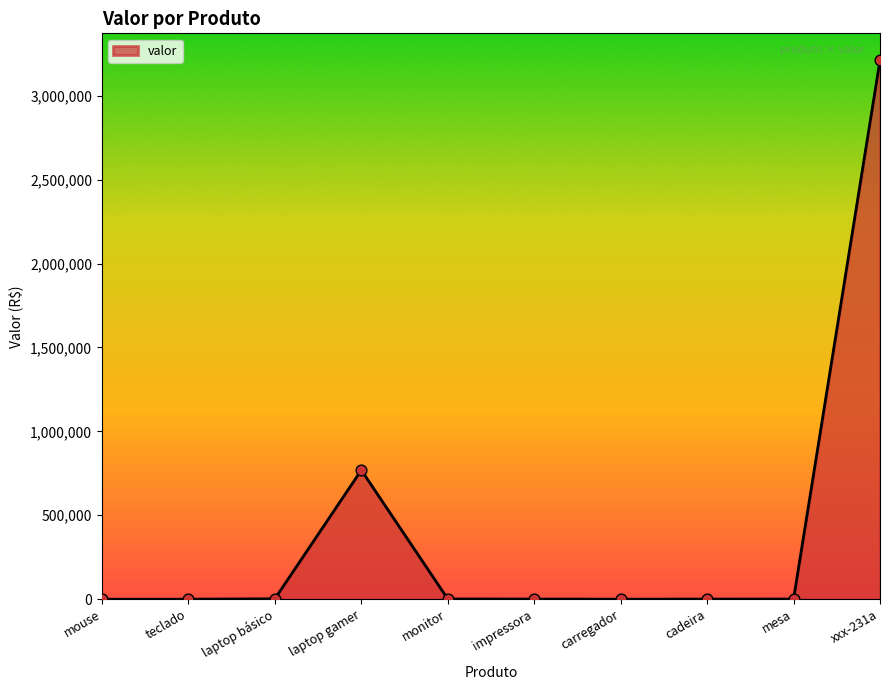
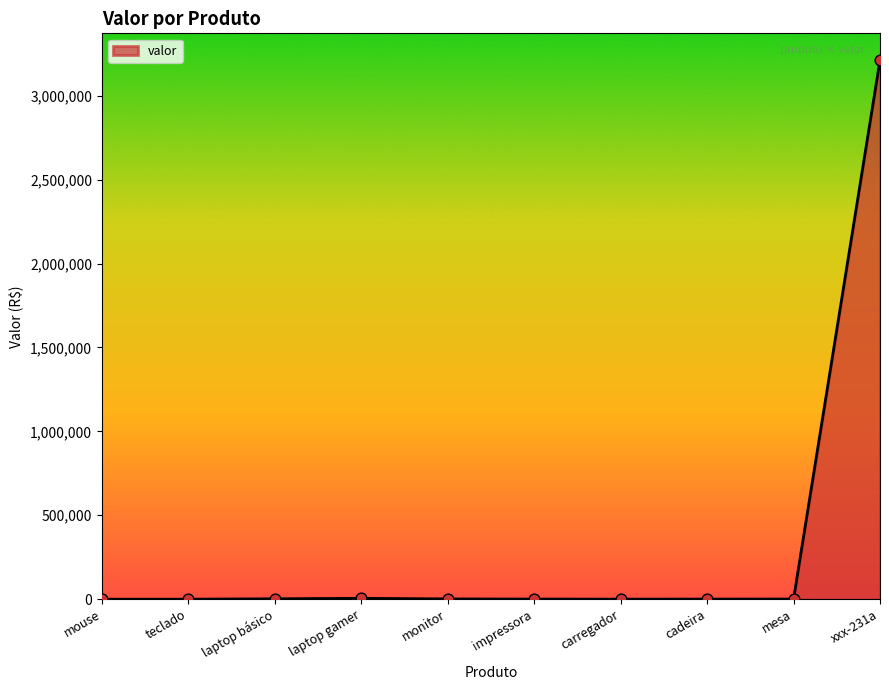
  {
    "mouse": "0",
    "teclado": "0",
    "laptop básico": "0",
-   "laptop gamer": "770,000",
+   "laptop gamer": "10,000",
    "monitor": "0",
    "impressora": "0",
    "carregador": "0",
    "cadeira": "0",
    "mesa": "0",
    "xxx-231a": "3,210,000"
  }
